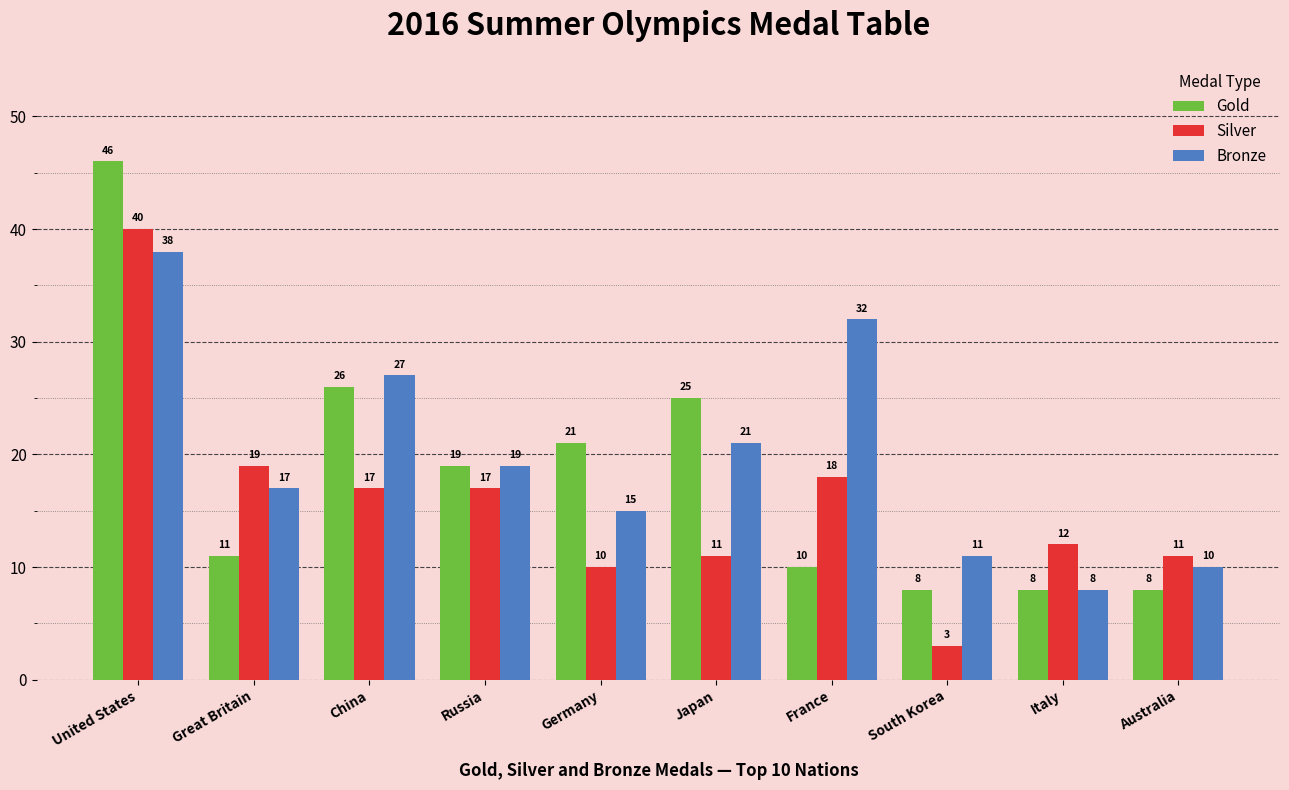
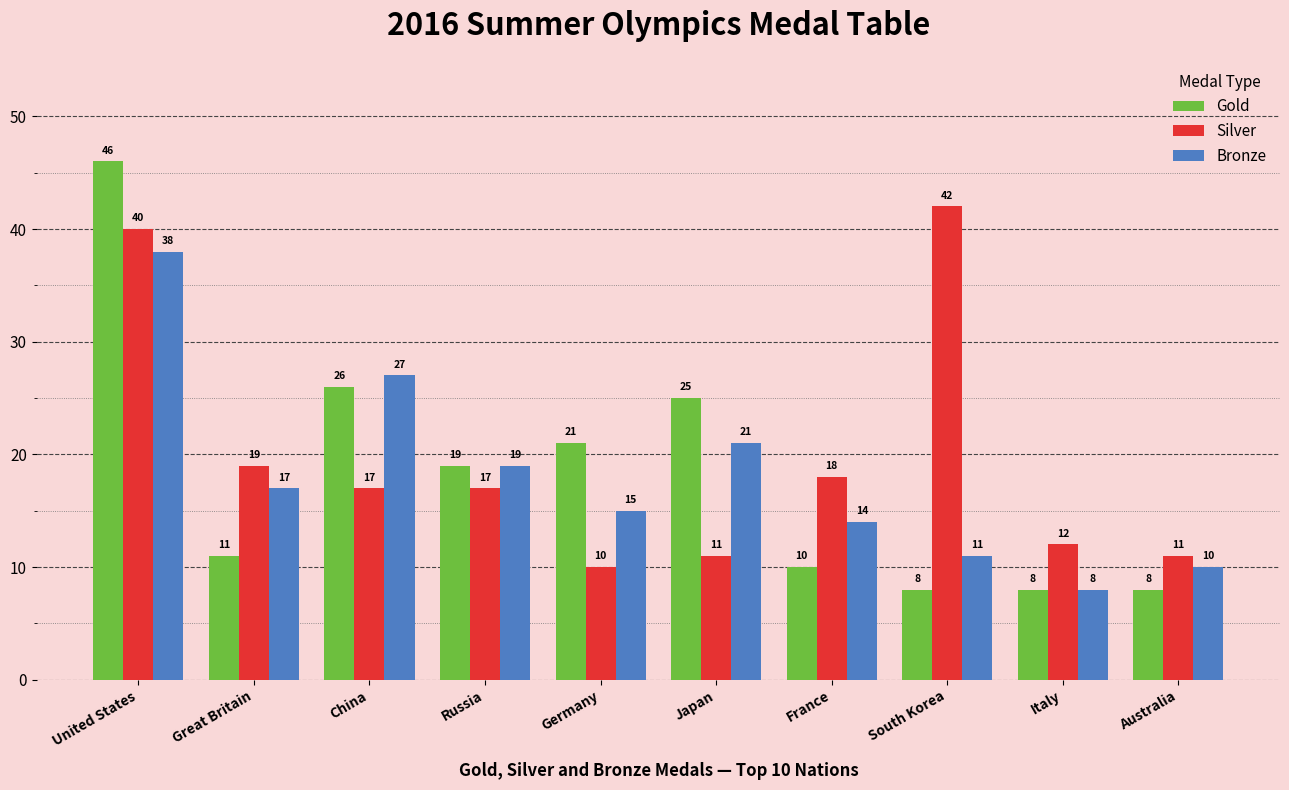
  {
    "Gold": {
      "United States": 46,
      "Great Britain": 11,
      "China": 26,
      "Russia": 19,
      "Germany": 21,
      "Japan": 25,
      "France": 10,
      "South Korea": 8,
      "Italy": 8,
      "Australia": 8
    },
    "Silver": {
      "United States": 40,
      "Great Britain": 19,
      "China": 17,
      "Russia": 17,
      "Germany": 10,
      "Japan": 11,
      "France": 18,
-     "South Korea": 3,
+     "South Korea": 42,
      "Italy": 12,
      "Australia": 11
    },
    "Bronze": {
      "United States": 38,
      "Great Britain": 17,
      "China": 27,
      "Russia": 19,
      "Germany": 15,
      "Japan": 21,
-     "France": 32,
+     "France": 14,
      "South Korea": 11,
      "Italy": 8,
      "Australia": 10
    }
  }
